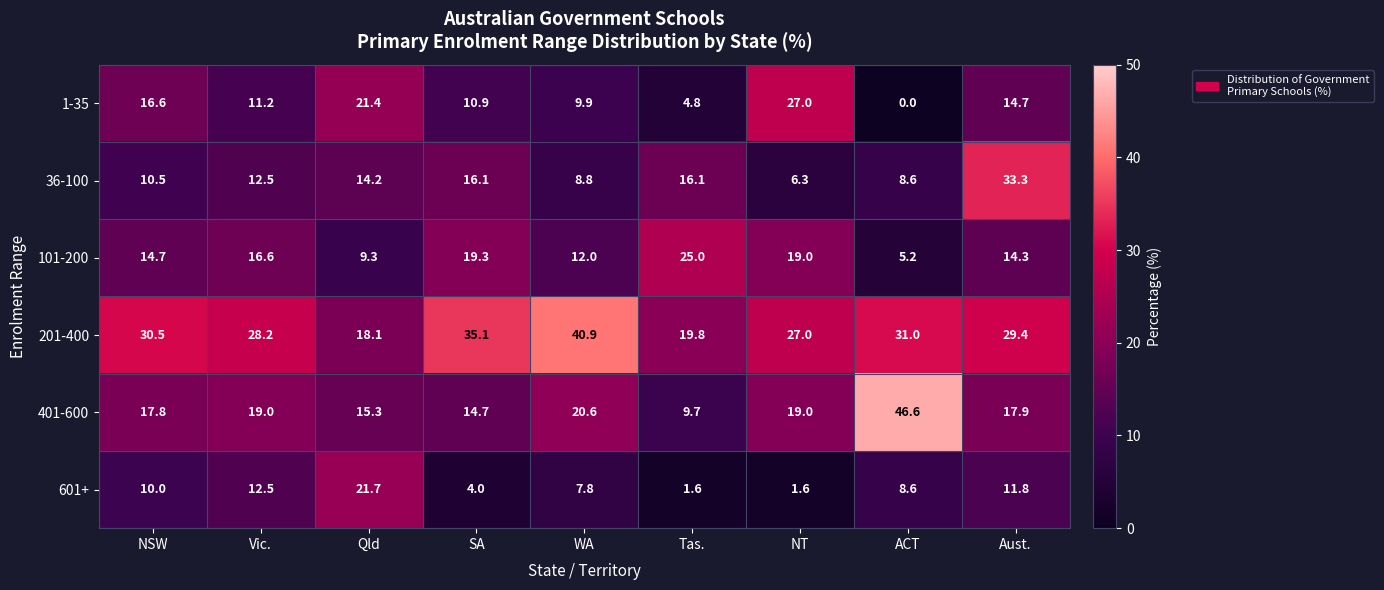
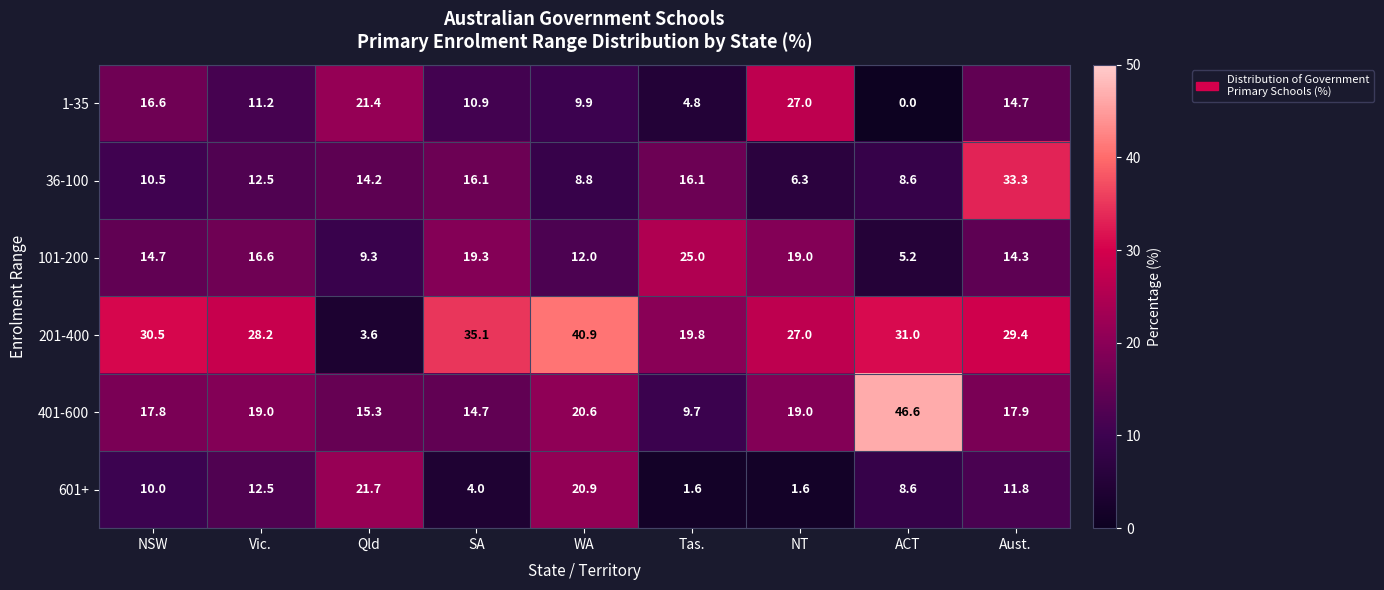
  {
    "1-35": {
      "NSW": 16.6,
      "Vic.": 11.2,
      "Qld": 21.4,
      "SA": 10.9,
      "WA": 9.9,
      "Tas.": 4.8,
      "NT": 27.0,
      "ACT": 0.0,
      "Aust.": 14.7
    },
    "36-100": {
      "NSW": 10.5,
      "Vic.": 12.5,
      "Qld": 14.2,
      "SA": 16.1,
      "WA": 8.8,
      "Tas.": 16.1,
      "NT": 6.3,
      "ACT": 8.6,
      "Aust.": 33.3
    },
    "101-200": {
      "NSW": 14.7,
      "Vic.": 16.6,
      "Qld": 9.3,
      "SA": 19.3,
      "WA": 12.0,
      "Tas.": 25.0,
      "NT": 19.0,
      "ACT": 5.2,
      "Aust.": 14.3
    },
    "201-400": {
      "NSW": 30.5,
      "Vic.": 28.2,
-     "Qld": 18.1,
+     "Qld": 3.6,
      "SA": 35.1,
      "WA": 40.9,
      "Tas.": 19.8,
      "NT": 27.0,
      "ACT": 31.0,
      "Aust.": 29.4
    },
    "401-600": {
      "NSW": 17.8,
      "Vic.": 19.0,
      "Qld": 15.3,
      "SA": 14.7,
      "WA": 20.6,
      "Tas.": 9.7,
      "NT": 19.0,
      "ACT": 46.6,
      "Aust.": 17.9
    },
    "601+": {
      "NSW": 10.0,
      "Vic.": 12.5,
      "Qld": 21.7,
      "SA": 4.0,
-     "WA": 7.8,
+     "WA": 20.9,
      "Tas.": 1.6,
      "NT": 1.6,
      "ACT": 8.6,
      "Aust.": 11.8
    }
  }
